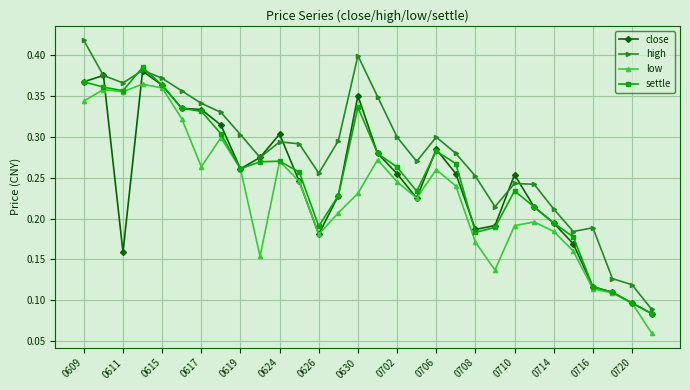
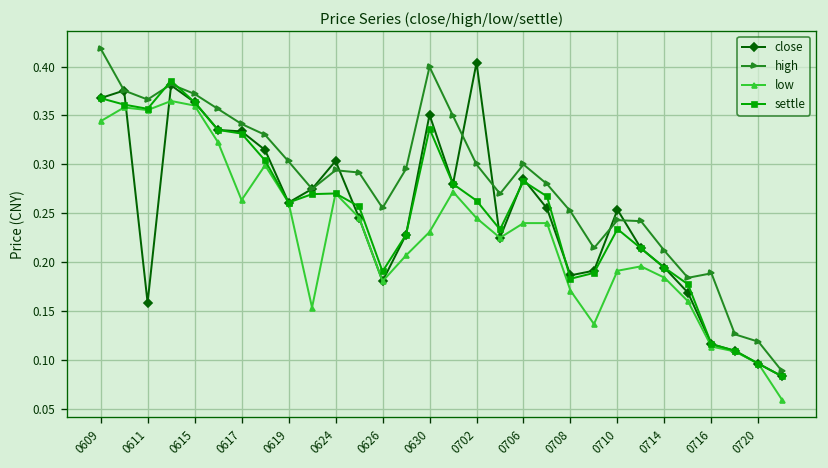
  {
    "close": {
      "0611": 0.16,
      "0624": 0.30,
      "0630": 0.35,
-     "0702": 0.26,
+     "0702": 0.40,
      "0708": 0.19,
      "0710": 0.25
    },
    "low": {
      "0609": 0.34,
      "0615": 0.36,
      "0617": 0.26,
      "0630": 0.23,
      "0702": 0.25,
-     "0706": 0.26,
+     "0706": 0.24,
      "0708": 0.17,
      "0710": 0.19,
      "0714": 0.18
    }
  }
